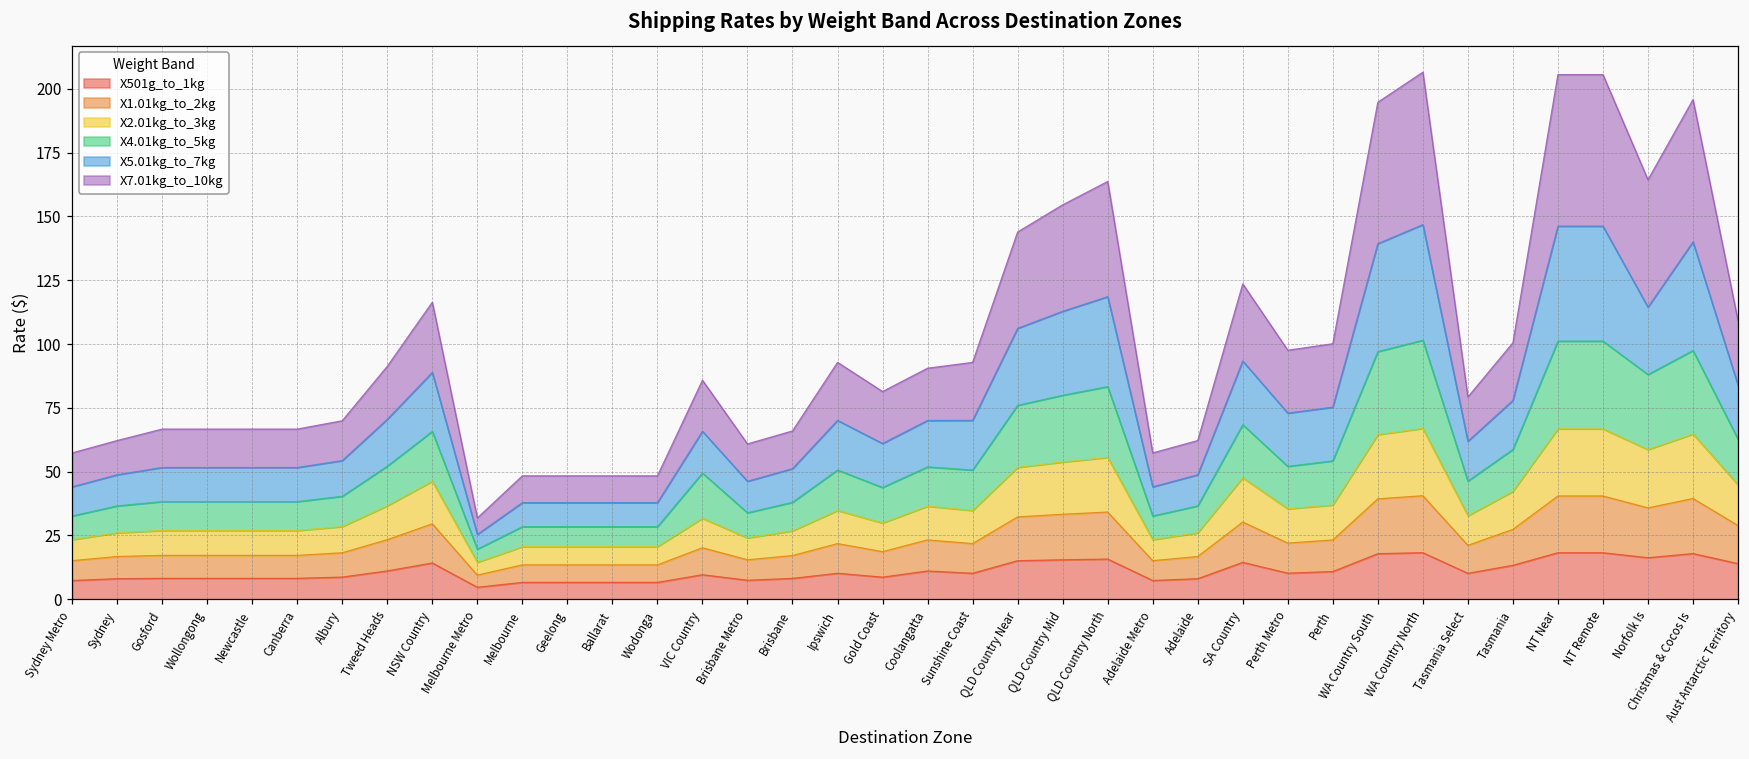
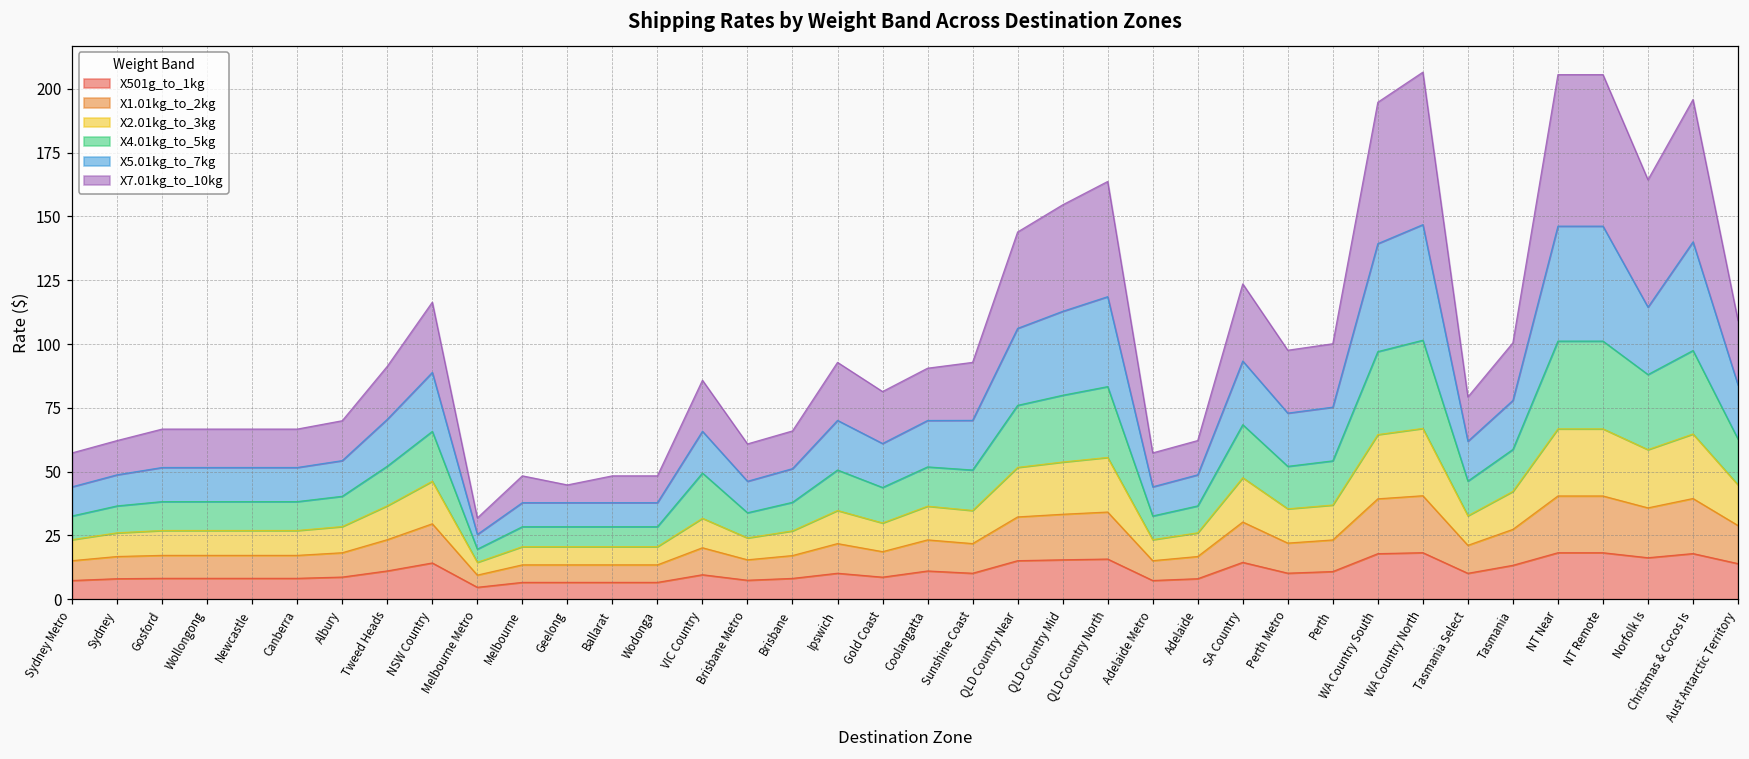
  {
    "X2.01kg_to_3kg": {
      "Sydney Metro": 8,
      "Sydney": 9,
      "Gosford": 10,
      "Wollongong": 10,
      "Newcastle": 10,
      "Canberra": 10,
      "Albury": 10,
      "Tweed Heads": 13,
      "NSW Country": 17,
      "Melbourne Metro": 5,
      "Melbourne": 7,
      "Geelong": 7,
      "Ballarat": 7,
      "Wodonga": 7,
      "VIC Country": 12,
      "Brisbane Metro": 9,
      "Brisbane": 10,
      "Ipswich": 13,
      "Gold Coast": 11,
      "Coolangatta": 13,
      "Sunshine Coast": 13,
      "QLD Country Near": 19,
      "QLD Country Mid": 20,
      "QLD Country North": 21,
      "Adelaide Metro": 8,
      "Adelaide": 9,
      "SA Country": 17,
      "Perth Metro": 13,
      "Perth": 14,
      "WA Country South": 25,
      "WA Country North": 26,
      "Tasmania Select": 12,
      "Tasmania": 15,
      "NT Near": 26,
      "NT Remote": 26,
      "Norfolk Is": 23,
      "Christmas & Cocos Is": 25,
      "Aust Antarctic Territory": 16
    },
    "X4.01kg_to_5kg": {
      "Sydney Metro": 9,
      "Sydney": 11,
      "Gosford": 11,
      "Wollongong": 11,
      "Newcastle": 11,
      "Canberra": 11,
      "Albury": 12,
      "Tweed Heads": 16,
      "NSW Country": 20,
      "Melbourne Metro": 5,
      "Melbourne": 8,
      "Geelong": 8,
      "Ballarat": 8,
      "Wodonga": 8,
      "VIC Country": 18,
      "Brisbane Metro": 10,
      "Brisbane": 11,
      "Ipswich": 16,
      "Gold Coast": 14,
      "Coolangatta": 15,
      "Sunshine Coast": 16,
      "QLD Country Near": 24,
      "QLD Country Mid": 26,
      "QLD Country North": 28,
      "Adelaide Metro": 9,
      "Adelaide": 11,
      "SA Country": 21,
      "Perth Metro": 17,
      "Perth": 17,
      "WA Country South": 33,
      "WA Country North": 35,
      "Tasmania Select": 14,
      "Tasmania": 16,
      "NT Near": 34,
      "NT Remote": 34,
      "Norfolk Is": 29,
      "Christmas & Cocos Is": 33,
      "Aust Antarctic Territory": 18
    },
    "X5.01kg_to_7kg": {
      "Sydney Metro": 11,
      "Sydney": 12,
      "Gosford": 13,
      "Wollongong": 13,
      "Newcastle": 13,
      "Canberra": 13,
      "Albury": 14,
      "Tweed Heads": 18,
      "NSW Country": 23,
      "Melbourne Metro": 6,
      "Melbourne": 9,
      "Geelong": 9,
      "Ballarat": 9,
      "Wodonga": 9,
      "VIC Country": 16,
      "Brisbane Metro": 12,
      "Brisbane": 13,
      "Ipswich": 19,
      "Gold Coast": 17,
      "Coolangatta": 18,
      "Sunshine Coast": 19,
      "QLD Country Near": 30,
      "QLD Country Mid": 33,
      "QLD Country North": 35,
      "Adelaide Metro": 11,
      "Adelaide": 12,
      "SA Country": 25,
      "Perth Metro": 21,
      "Perth": 21,
      "WA Country South": 42,
      "WA Country North": 45,
      "Tasmania Select": 16,
      "Tasmania": 19,
      "NT Near": 45,
      "NT Remote": 45,
      "Norfolk Is": 26,
      "Christmas & Cocos Is": 43,
      "Aust Antarctic Territory": 21
    },
    "X7.01kg_to_10kg": {
      "Sydney Metro": 13,
      "Sydney": 13,
      "Gosford": 15,
      "Wollongong": 15,
      "Newcastle": 15,
      "Canberra": 15,
      "Albury": 16,
      "Tweed Heads": 21,
      "NSW Country": 28,
      "Melbourne Metro": 6,
      "Melbourne": 11,
-     "Geelong": 11,
+     "Geelong": 7,
      "Ballarat": 11,
      "Wodonga": 11,
      "VIC Country": 20,
      "Brisbane Metro": 15,
      "Brisbane": 15,
      "Ipswich": 23,
      "Gold Coast": 20,
      "Coolangatta": 20,
      "Sunshine Coast": 23,
      "QLD Country Near": 38,
      "QLD Country Mid": 42,
      "QLD Country North": 45,
      "Adelaide Metro": 13,
      "Adelaide": 13,
      "SA Country": 30,
      "Perth Metro": 25,
      "Perth": 25,
      "WA Country South": 55,
      "WA Country North": 60,
      "Tasmania Select": 17,
      "Tasmania": 23,
      "NT Near": 59,
      "NT Remote": 59,
      "Norfolk Is": 50,
      "Christmas & Cocos Is": 56,
      "Aust Antarctic Territory": 25
    }
  }
